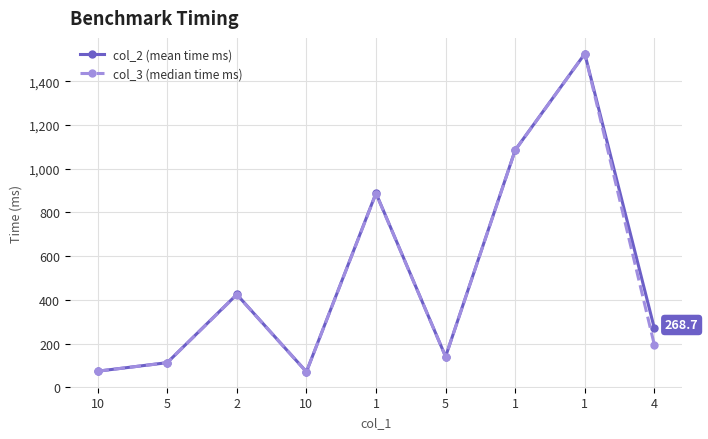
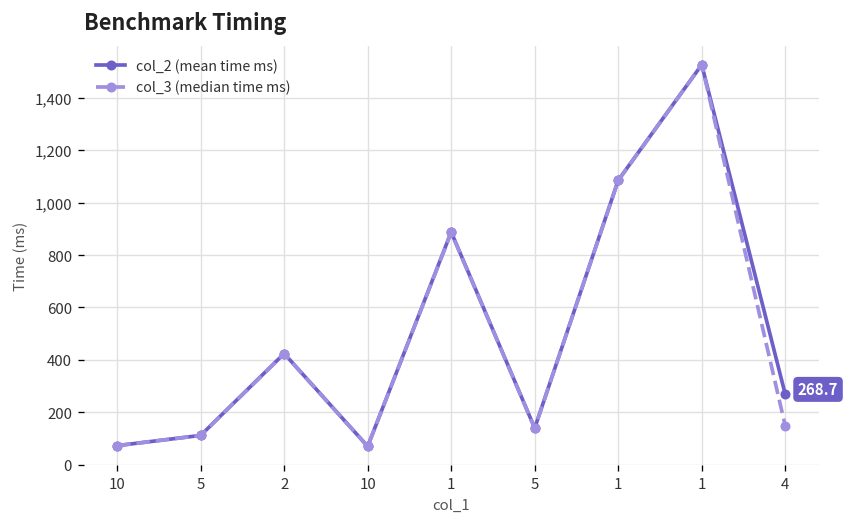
  {
    "col_3 (median time ms)": {
-     "4": 190
+     "4": 150
    }
  }
